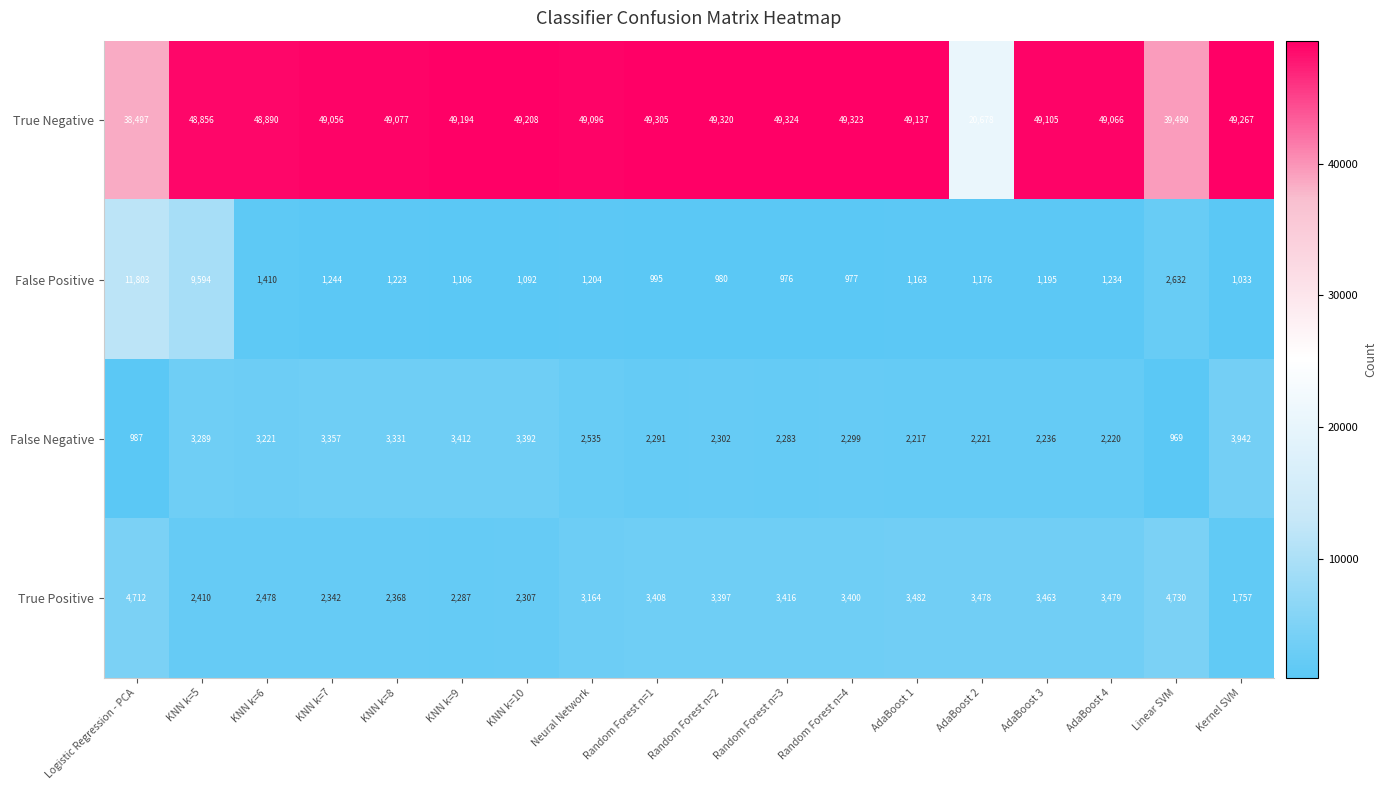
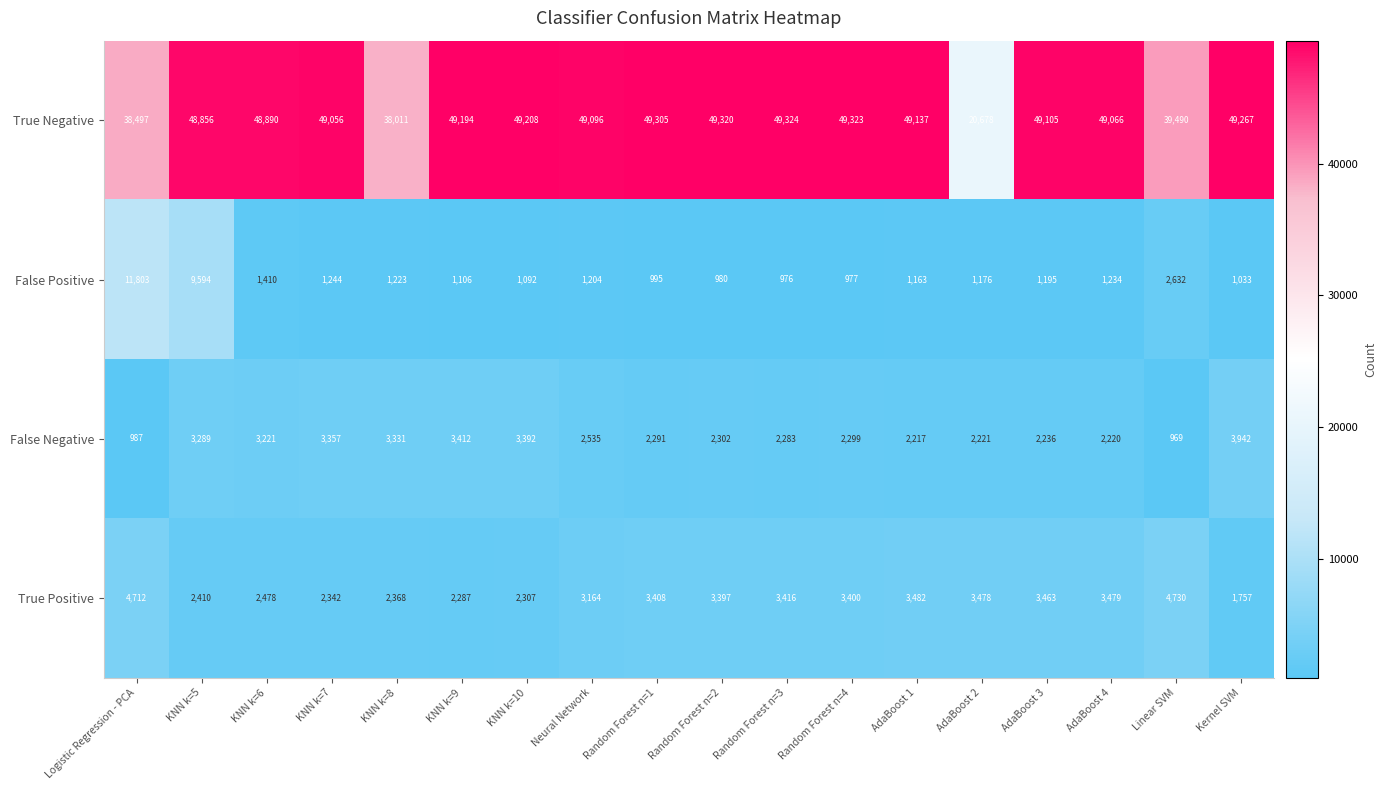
  {
    "True Negative": {
      "Logistic Regression - PCA": "38,497",
      "KNN k=5": "48,856",
      "KNN k=6": "48,890",
      "KNN k=7": "49,056",
-     "KNN k=8": "49,077",
+     "KNN k=8": "38,011",
      "KNN k=9": "49,194",
      "KNN k=10": "49,208",
      "Neural Network": "49,096",
      "Random Forest n=1": "49,305",
      "Random Forest n=2": "49,320",
      "Random Forest n=3": "49,324",
      "Random Forest n=4": "49,323",
      "AdaBoost 1": "49,137",
      "AdaBoost 3": "49,105",
      "AdaBoost 4": "49,066",
      "Linear SVM": "39,490",
      "Kernel SVM": "49,267"
    },
    "False Positive": {
      "Logistic Regression - PCA": "11,803",
      "KNN k=5": "9,594",
      "KNN k=6": "1,410",
      "KNN k=7": "1,244",
      "KNN k=8": "1,223",
      "KNN k=9": "1,106",
      "KNN k=10": "1,092",
      "Neural Network": "1,204",
      "Random Forest n=1": "995",
      "Random Forest n=2": "980",
      "Random Forest n=3": "976",
      "Random Forest n=4": "977",
      "AdaBoost 1": "1,163",
      "AdaBoost 2": "1,176",
      "AdaBoost 3": "1,195",
      "AdaBoost 4": "1,234",
      "Linear SVM": "2,632",
      "Kernel SVM": "1,033"
    },
    "False Negative": {
      "Logistic Regression - PCA": "987",
      "KNN k=5": "3,289",
      "KNN k=6": "3,221",
      "KNN k=7": "3,357",
      "KNN k=8": "3,331",
      "KNN k=9": "3,412",
      "KNN k=10": "3,392",
      "Neural Network": "2,535",
      "Random Forest n=1": "2,291",
      "Random Forest n=2": "2,302",
      "Random Forest n=3": "2,283",
      "Random Forest n=4": "2,299",
      "AdaBoost 1": "2,217",
      "AdaBoost 2": "2,221",
      "AdaBoost 3": "2,236",
      "AdaBoost 4": "2,220",
      "Linear SVM": "969",
      "Kernel SVM": "3,942"
    },
    "True Positive": {
      "Logistic Regression - PCA": "4,712",
      "KNN k=5": "2,410",
      "KNN k=6": "2,478",
      "KNN k=7": "2,342",
      "KNN k=8": "2,368",
      "KNN k=9": "2,287",
      "KNN k=10": "2,307",
      "Neural Network": "3,164",
      "Random Forest n=1": "3,408",
      "Random Forest n=2": "3,397",
      "Random Forest n=3": "3,416",
      "Random Forest n=4": "3,400",
      "AdaBoost 1": "3,482",
      "AdaBoost 2": "3,478",
      "AdaBoost 3": "3,463",
      "AdaBoost 4": "3,479",
      "Linear SVM": "4,730",
      "Kernel SVM": "1,757"
    }
  }
